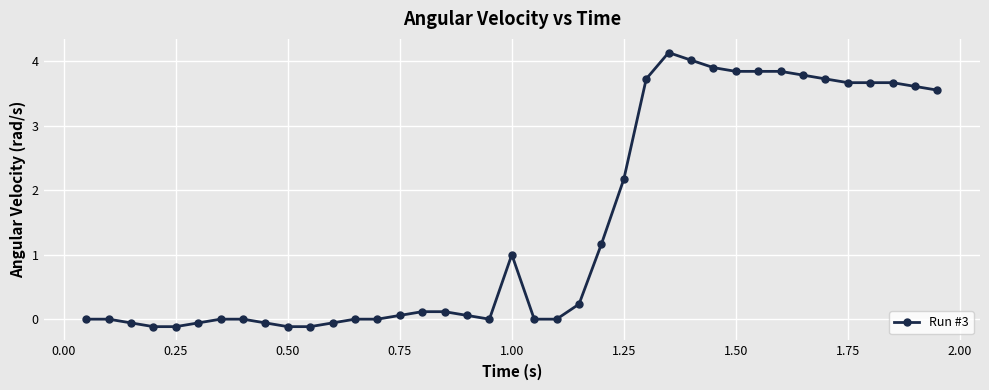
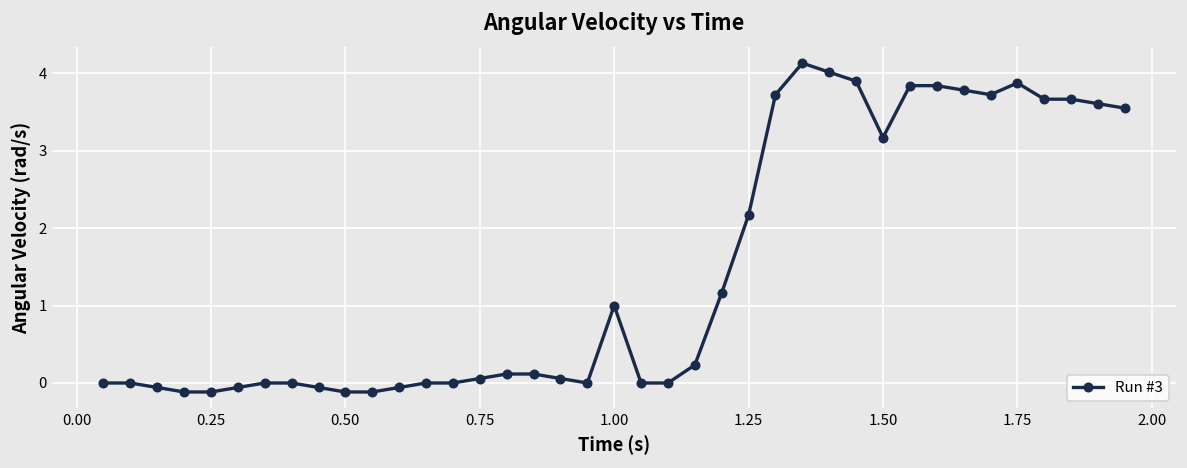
  {
    "0.25": -0.1,
    "0.50": -0.1,
    "0.75": 0.1,
    "1.00": 1.0,
    "1.25": 2.2,
-   "1.50": 3.8,
-   "1.75": 3.7
+   "1.50": 3.2,
+   "1.75": 3.9
  }
